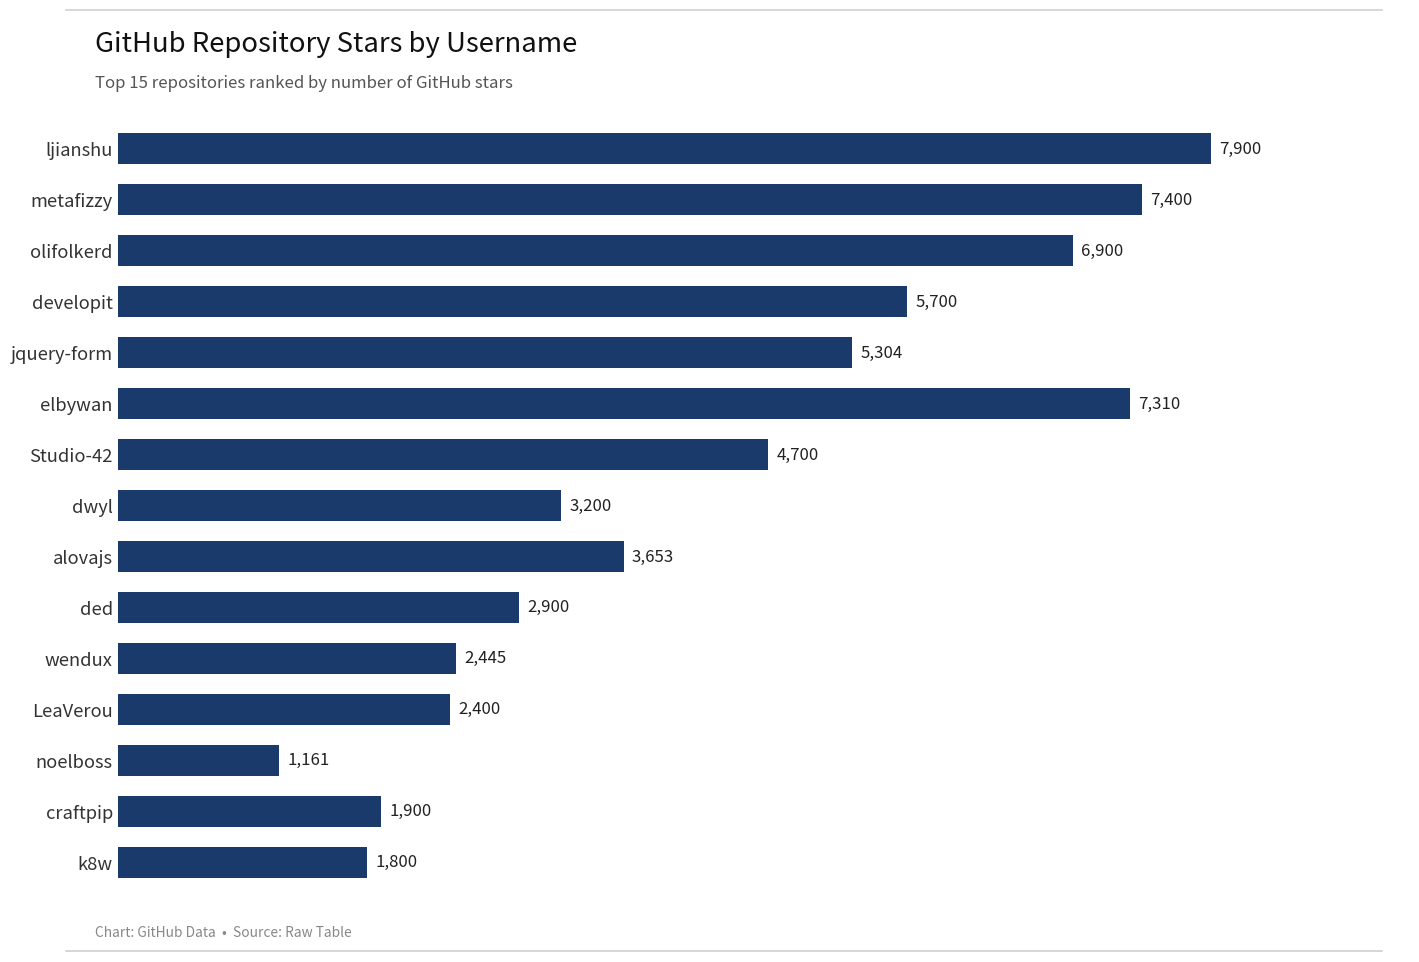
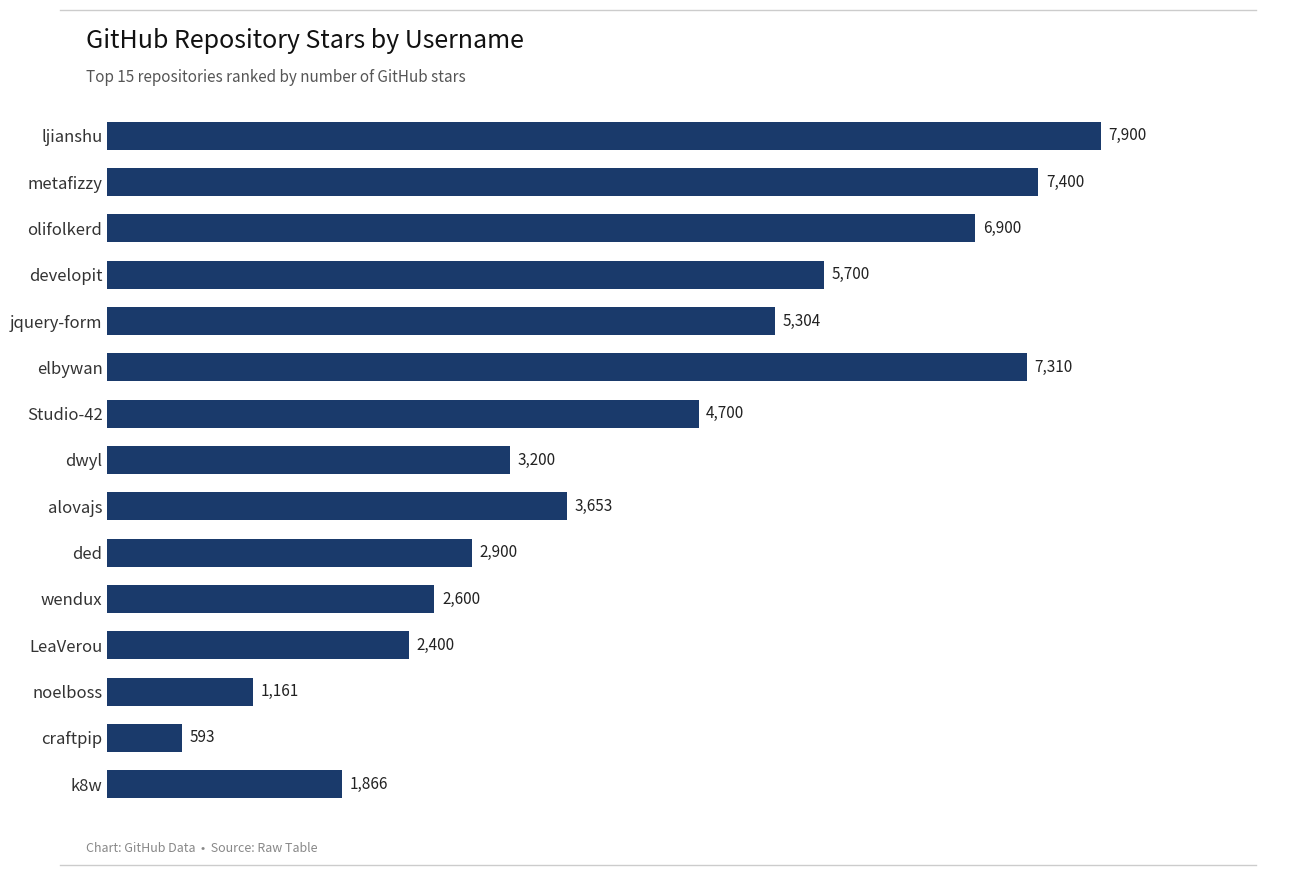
  {
    "ljianshu": "7,900",
    "metafizzy": "7,400",
    "olifolkerd": "6,900",
    "developit": "5,700",
    "jquery-form": "5,304",
    "elbywan": "7,310",
    "Studio-42": "4,700",
    "dwyl": "3,200",
    "alovajs": "3,653",
    "ded": "2,900",
-   "wendux": "2,445",
+   "wendux": "2,600",
    "LeaVerou": "2,400",
    "noelboss": "1,161",
-   "craftpip": "1,900",
-   "k8w": "1,800"
+   "craftpip": "593",
+   "k8w": "1,866"
  }
